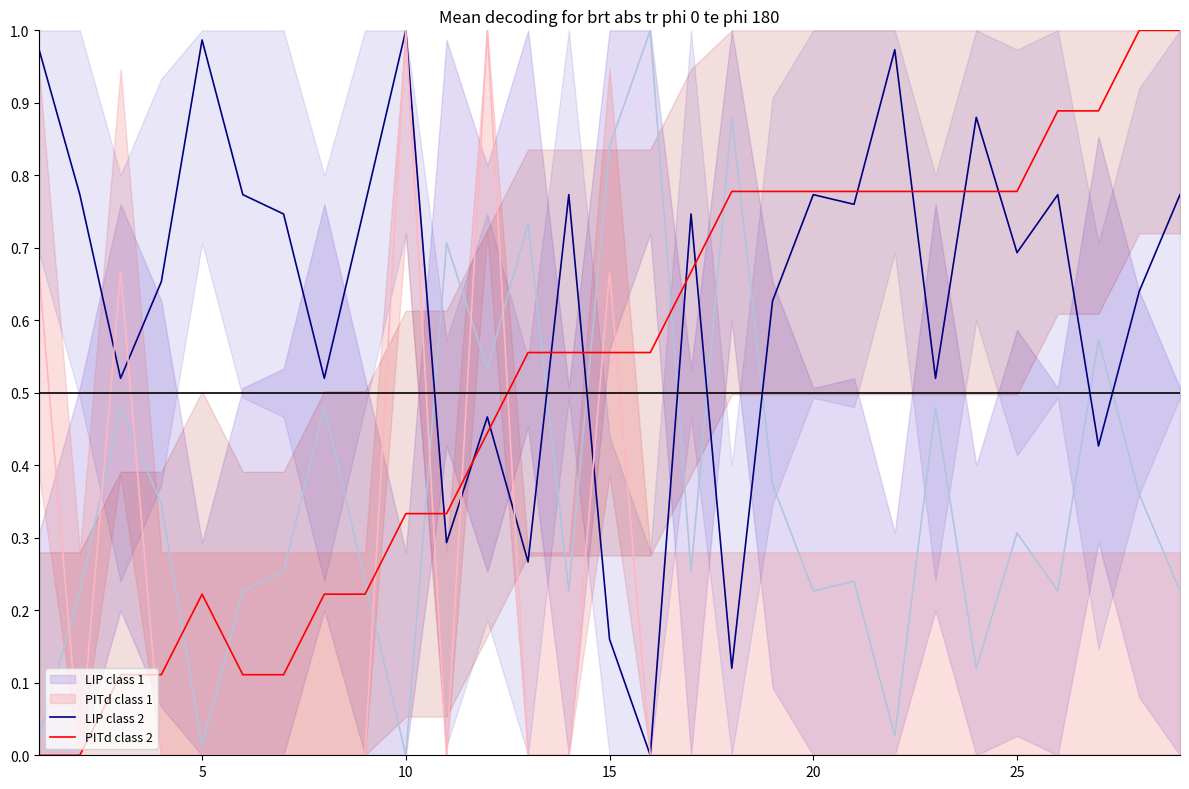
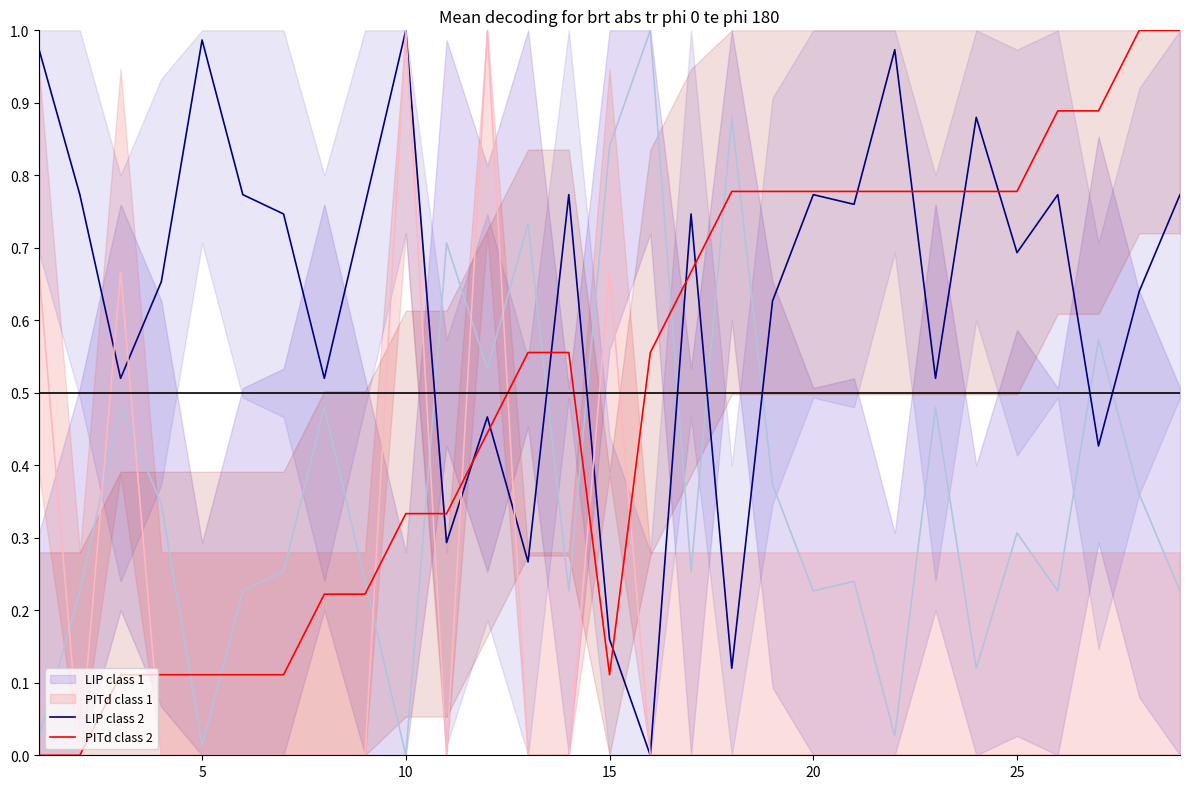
  {
    "LIP class 2": {
      "5": 0.99,
      "15": 0.16,
      "20": 0.77,
      "25": 0.69
    },
    "PITd class 2": {
-     "5": 0.22,
+     "5": 0.11,
      "10": 0.33,
-     "15": 0.56,
+     "15": 0.11,
      "20": 0.78,
      "25": 0.78
    }
  }
